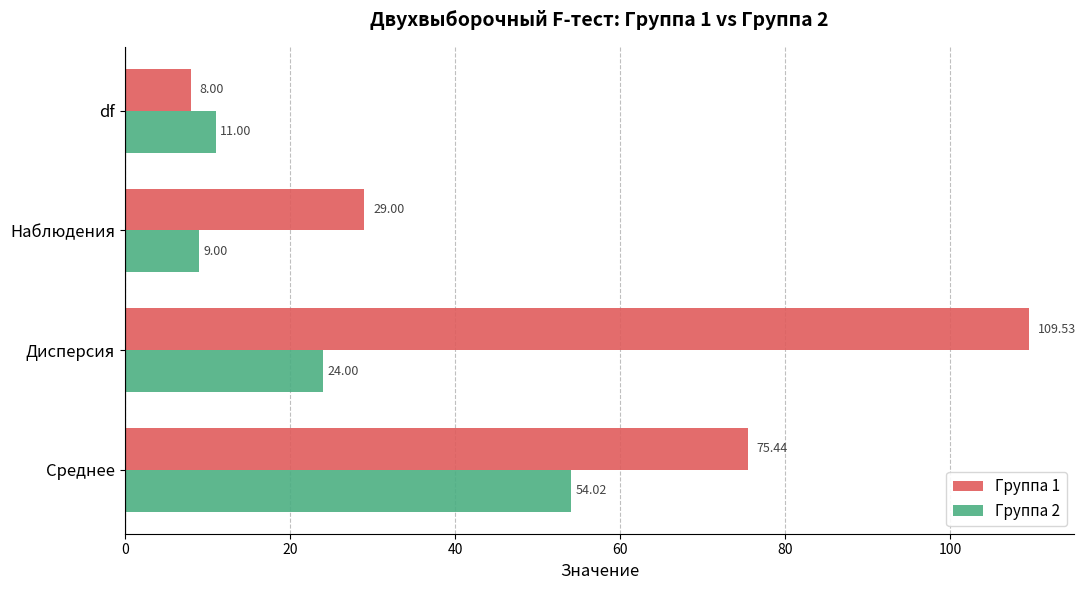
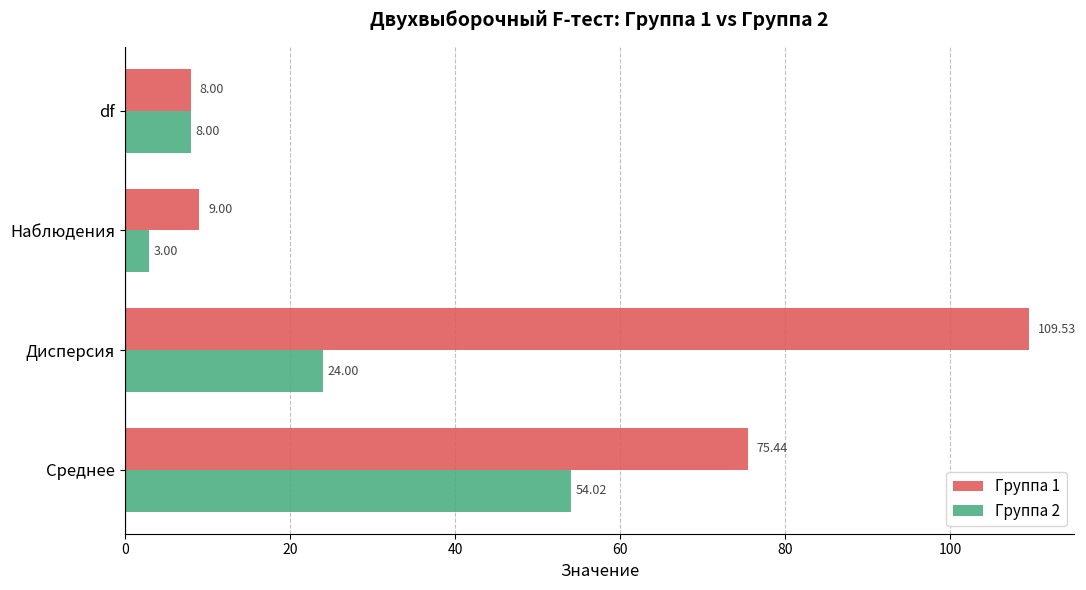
  {
    "Группа 1": {
      "df": 8.00,
-     "Наблюдения": 29.00,
+     "Наблюдения": 9.00,
      "Дисперсия": 109.53,
      "Среднее": 75.44
    },
    "Группа 2": {
-     "df": 11.00,
-     "Наблюдения": 9.00,
+     "df": 8.00,
+     "Наблюдения": 3.00,
      "Дисперсия": 24.00,
      "Среднее": 54.02
    }
  }
